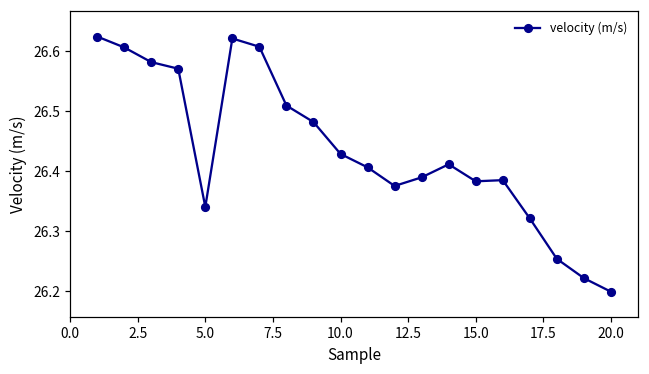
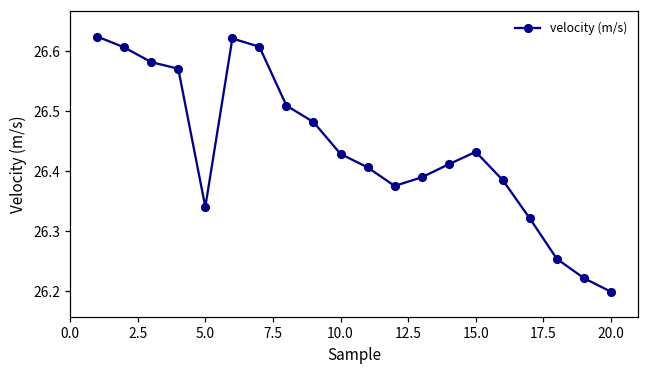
  {
    "5.0": 26.34,
    "10.0": 26.43,
-   "15.0": 26.38,
+   "15.0": 26.43,
    "20.0": 26.20
  }
